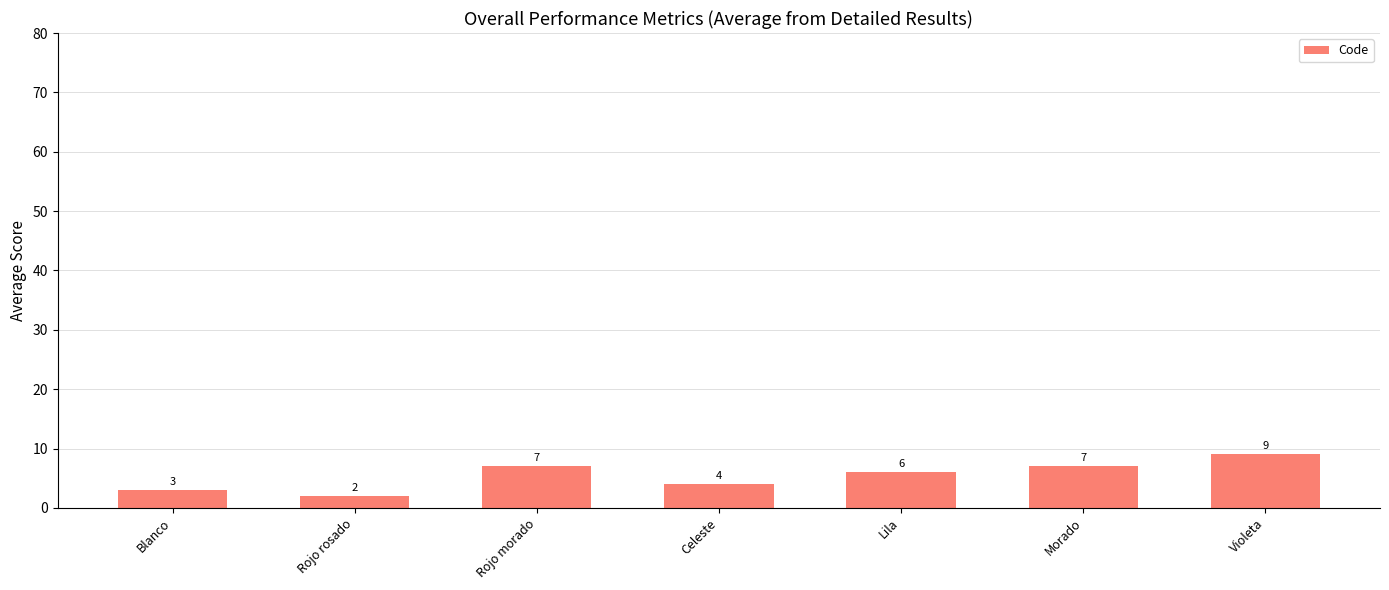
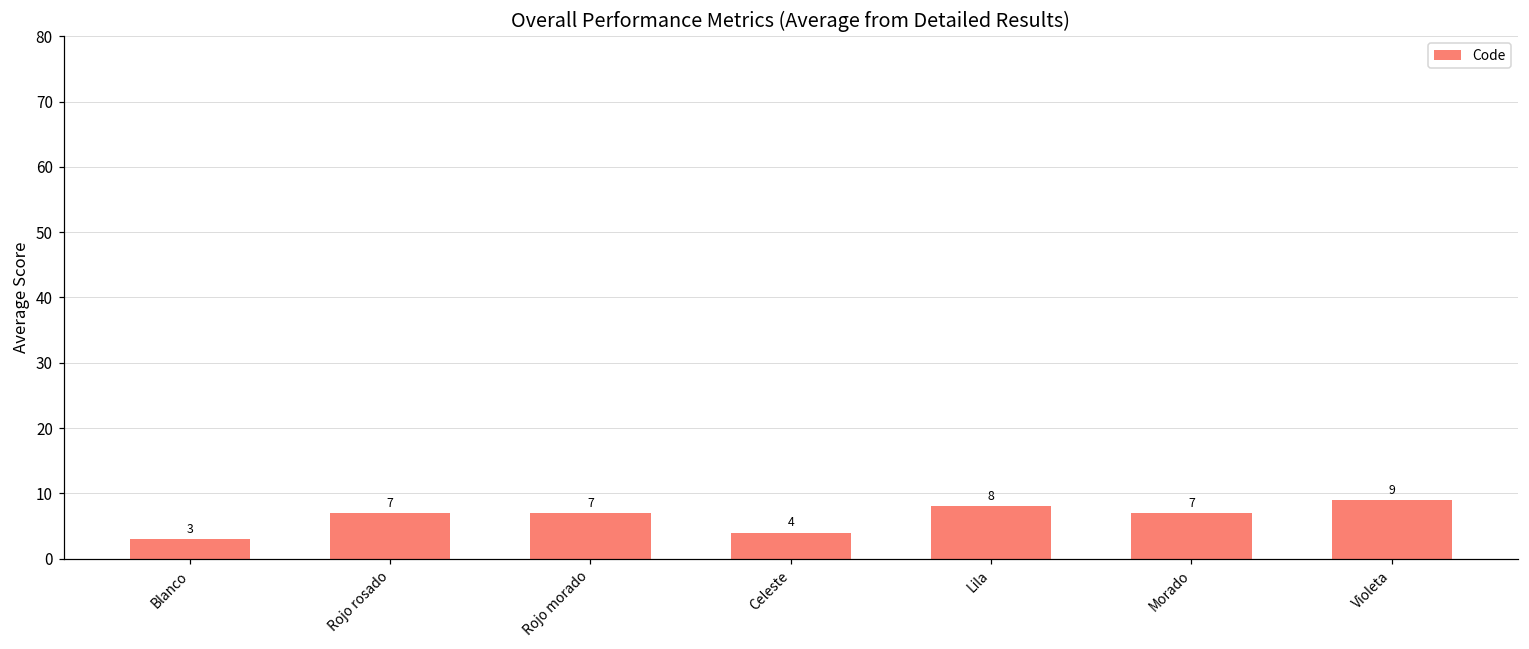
  {
    "Blanco": 3,
-   "Rojo rosado": 2,
+   "Rojo rosado": 7,
    "Rojo morado": 7,
    "Celeste": 4,
-   "Lila": 6,
+   "Lila": 8,
    "Morado": 7,
    "Violeta": 9
  }
